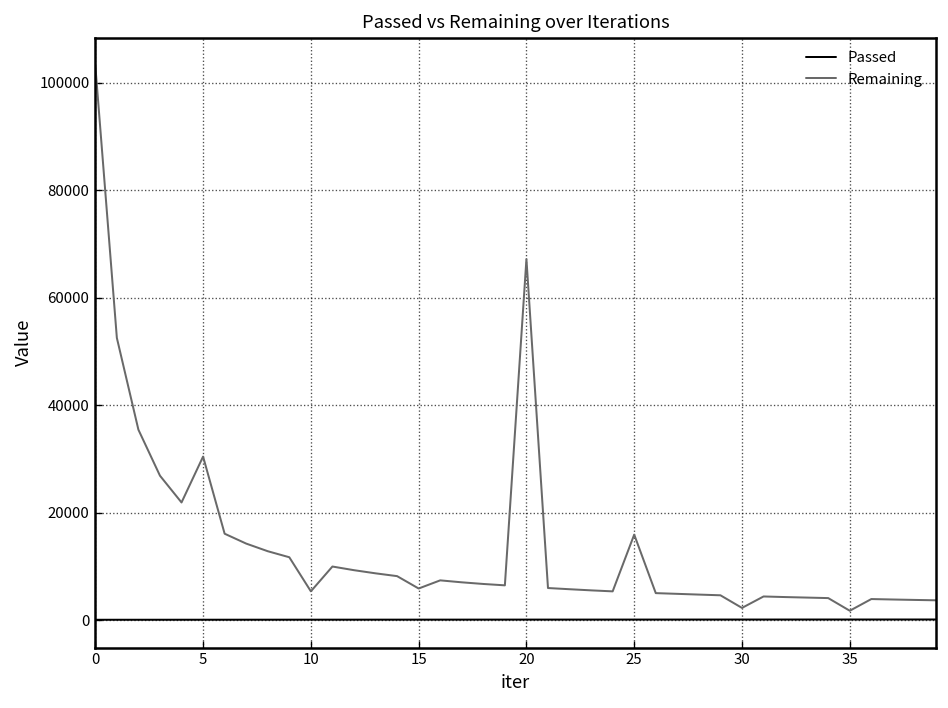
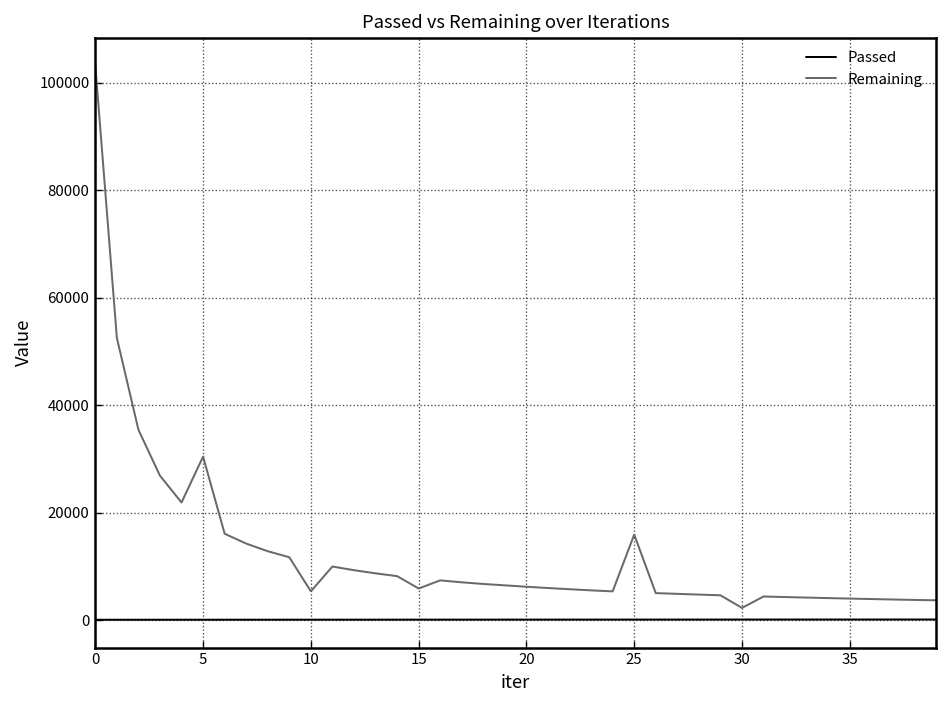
  {
    "Passed": {
      "0": 0,
      "5": 0,
      "10": 0,
      "15": 0,
      "20": 0,
      "25": 0,
      "30": 0,
      "35": 0
    },
    "Remaining": {
      "0": 103000,
      "5": 30000,
      "10": 5000,
      "15": 6000,
-     "20": 67000,
+     "20": 6000,
      "25": 16000,
      "30": 2000,
-     "35": 2000
+     "35": 4000
    }
  }
